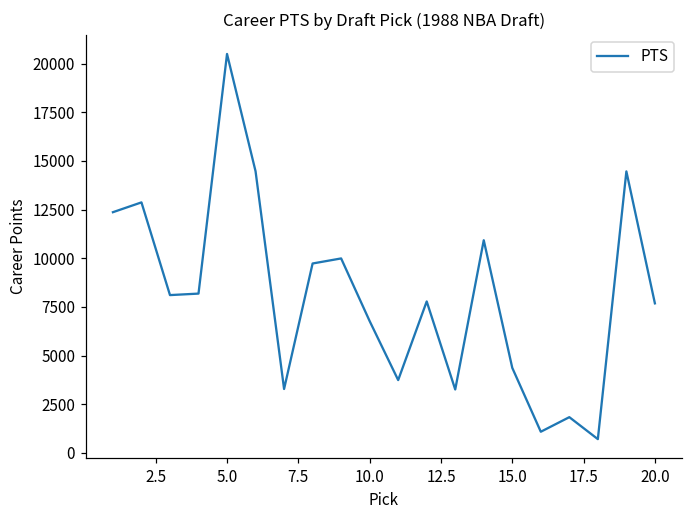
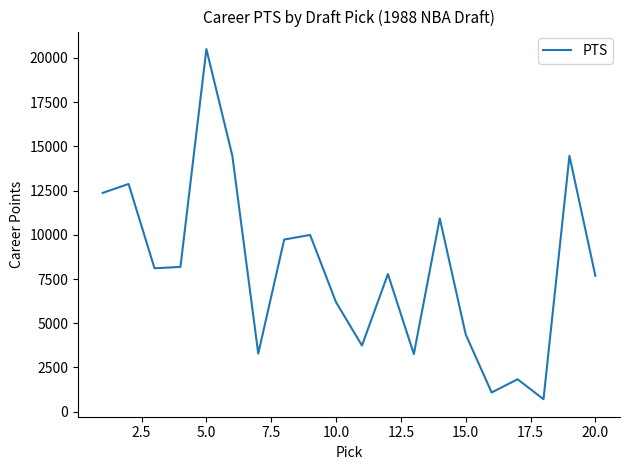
  {
    "5.0": 20500,
-   "10.0": 6800,
+   "10.0": 6200,
    "15.0": 4400,
    "20.0": 7700
  }
